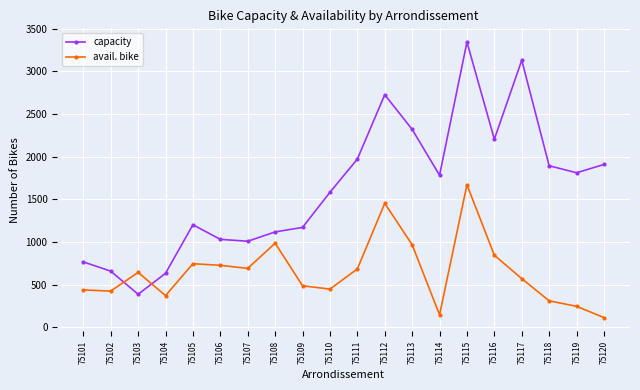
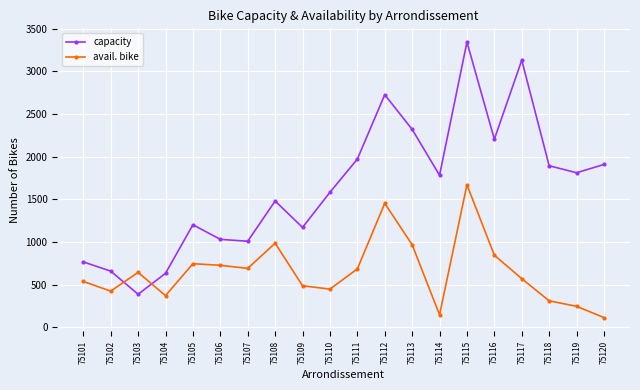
  {
    "capacity": {
      "75101": 800,
      "75102": 700,
      "75103": 400,
      "75104": 600,
      "75105": 1200,
      "75106": 1000,
      "75107": 1000,
-     "75108": 1100,
+     "75108": 1500,
      "75109": 1200,
      "75110": 1600,
      "75111": 2000,
      "75112": 2700,
      "75113": 2300,
      "75114": 1800,
      "75115": 3300,
      "75116": 2200,
      "75117": 3100,
      "75118": 1900,
      "75119": 1800,
      "75120": 1900
    },
    "avail. bike": {
-     "75101": 400,
+     "75101": 500,
      "75102": 400,
      "75103": 600,
      "75104": 400,
      "75105": 700,
      "75106": 700,
      "75107": 700,
      "75108": 1000,
      "75109": 500,
      "75110": 400,
      "75111": 700,
      "75112": 1500,
      "75113": 1000,
      "75114": 100,
      "75115": 1700,
      "75116": 800,
      "75117": 600,
      "75118": 300,
      "75119": 200,
      "75120": 100
    }
  }
